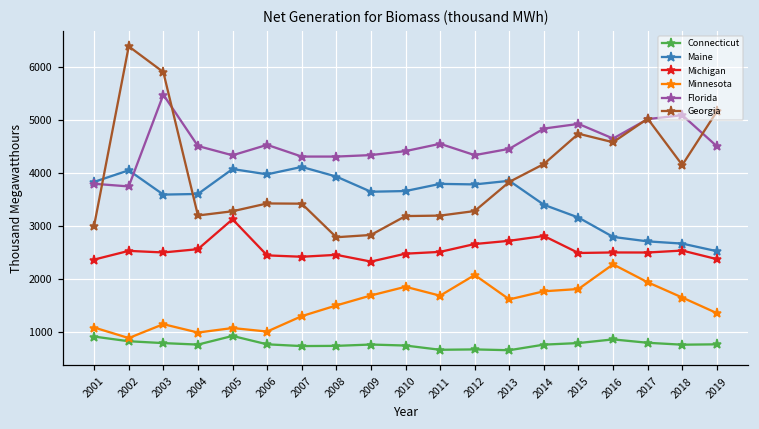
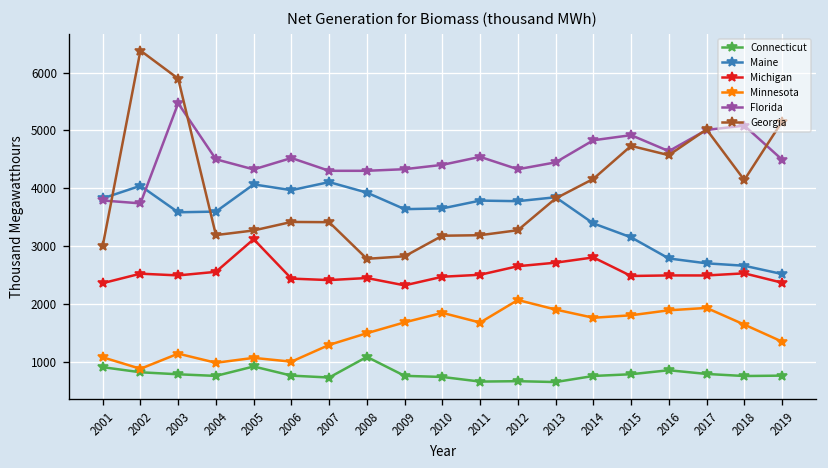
  {
    "Connecticut": {
      "2001": 900,
      "2002": 800,
      "2003": 800,
      "2004": 800,
      "2005": 900,
      "2006": 800,
      "2007": 700,
-     "2008": 700,
+     "2008": 1100,
      "2009": 800,
      "2010": 700,
      "2011": 700,
      "2012": 700,
      "2013": 700,
      "2014": 800,
      "2015": 800,
      "2016": 900,
      "2017": 800,
      "2018": 800,
      "2019": 800
    },
    "Maine": {
      "2002": 4000,
      "2003": 3600,
      "2004": 3600,
      "2005": 4100,
      "2006": 4000,
      "2007": 4100,
      "2008": 3900,
      "2009": 3600,
      "2010": 3700,
      "2011": 3800,
      "2012": 3800,
      "2014": 3400,
      "2015": 3200,
      "2016": 2800,
      "2017": 2700,
      "2018": 2700,
      "2019": 2500
    },
    "Michigan": {
      "2001": 2400,
      "2002": 2500,
      "2003": 2500,
      "2004": 2600,
      "2005": 3100,
      "2006": 2400,
      "2007": 2400,
      "2008": 2500,
      "2009": 2300,
      "2010": 2500,
      "2011": 2500,
      "2012": 2700,
      "2013": 2700,
      "2014": 2800,
      "2015": 2500,
      "2016": 2500,
      "2017": 2500,
      "2018": 2500,
      "2019": 2400
    },
    "Minnesota": {
      "2001": 1100,
      "2002": 900,
      "2003": 1100,
      "2004": 1000,
      "2005": 1100,
      "2006": 1000,
      "2007": 1300,
      "2008": 1500,
      "2009": 1700,
      "2010": 1800,
      "2011": 1700,
      "2012": 2100,
-     "2013": 1600,
+     "2013": 1900,
      "2014": 1800,
      "2015": 1800,
-     "2016": 2300,
+     "2016": 1900,
      "2017": 1900,
      "2018": 1600,
      "2019": 1400
    },
    "Florida": {
      "2002": 3700,
      "2003": 5500,
      "2004": 4500,
      "2005": 4300,
      "2006": 4500,
      "2007": 4300,
      "2008": 4300,
      "2009": 4300,
      "2010": 4400,
      "2011": 4500,
      "2012": 4300,
      "2013": 4400,
      "2014": 4800,
      "2015": 4900,
      "2016": 4600,
      "2019": 4500
    },
    "Georgia": {
      "2001": 3000,
      "2002": 6400,
      "2003": 5900,
      "2004": 3200,
      "2005": 3300,
      "2006": 3400,
      "2007": 3400,
      "2008": 2800,
      "2009": 2800,
      "2010": 3200,
      "2011": 3200,
      "2012": 3300,
      "2014": 4200,
      "2015": 4700,
      "2016": 4600,
      "2018": 4100
    }
  }
